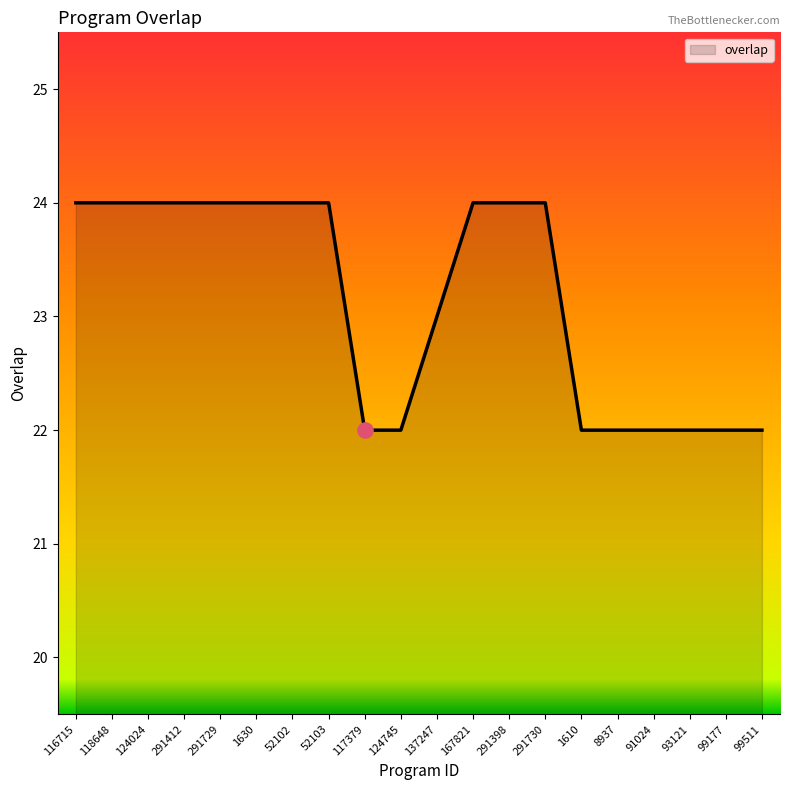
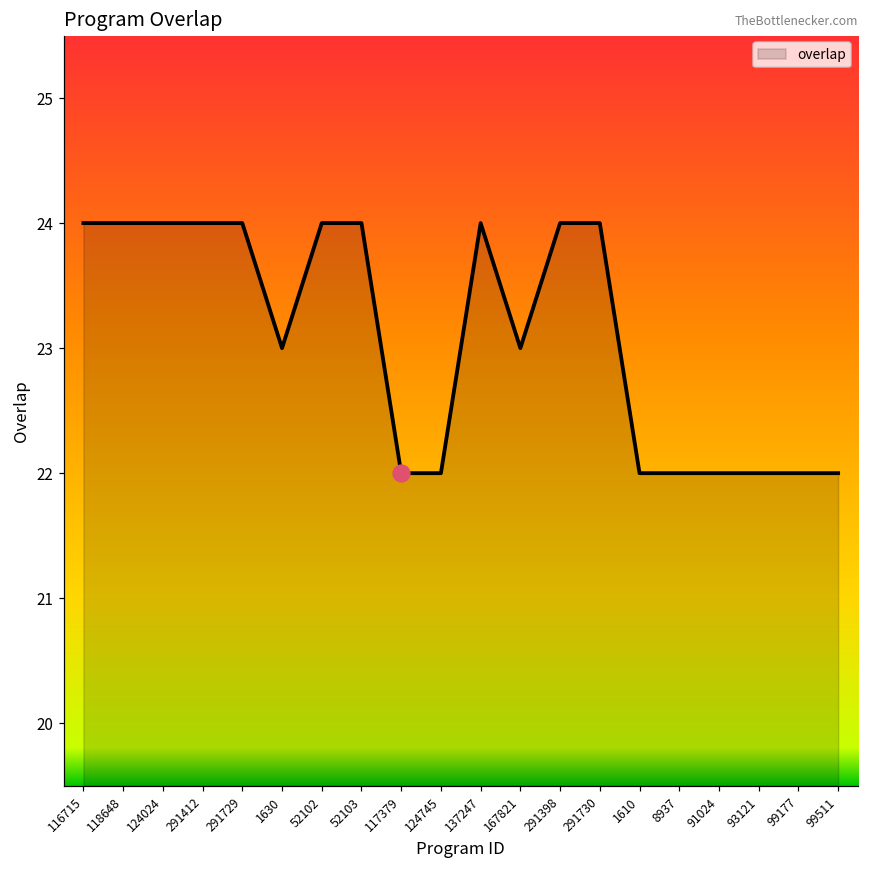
  {
    "overlap": {
      "116715": 24,
      "118648": 24,
      "124024": 24,
      "291412": 24,
      "291729": 24,
-     "1630": 24,
+     "1630": 23,
      "52102": 24,
      "52103": 24,
      "124745": 22,
-     "137247": 23,
-     "167821": 24,
+     "137247": 24,
+     "167821": 23,
      "291398": 24,
      "291730": 24,
      "1610": 22,
      "8937": 22,
      "91024": 22,
      "93121": 22,
      "99177": 22,
      "99511": 22
    }
  }
